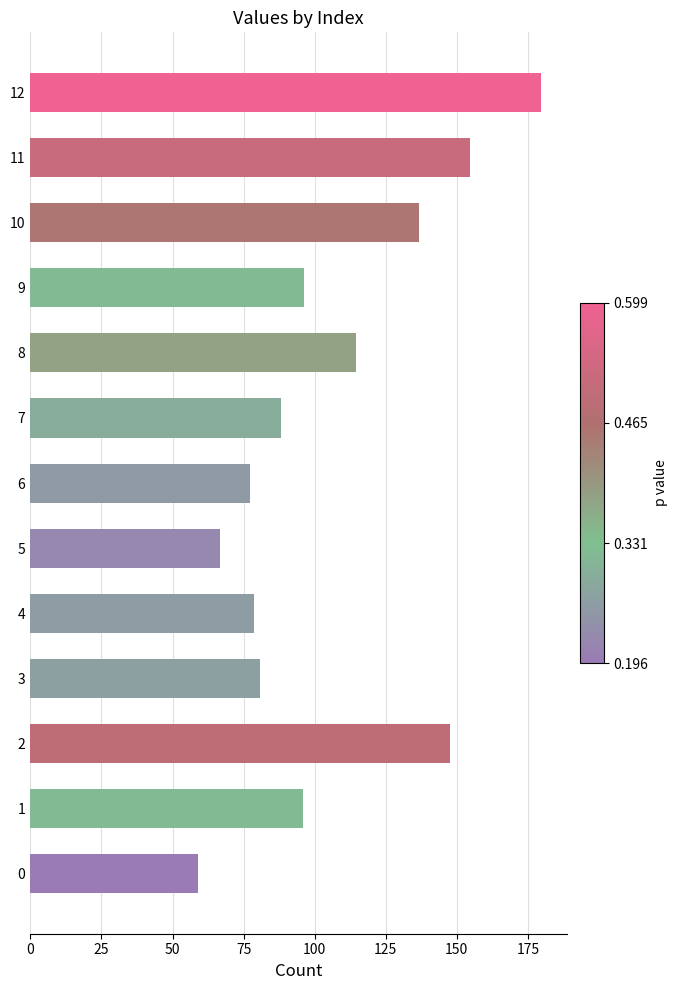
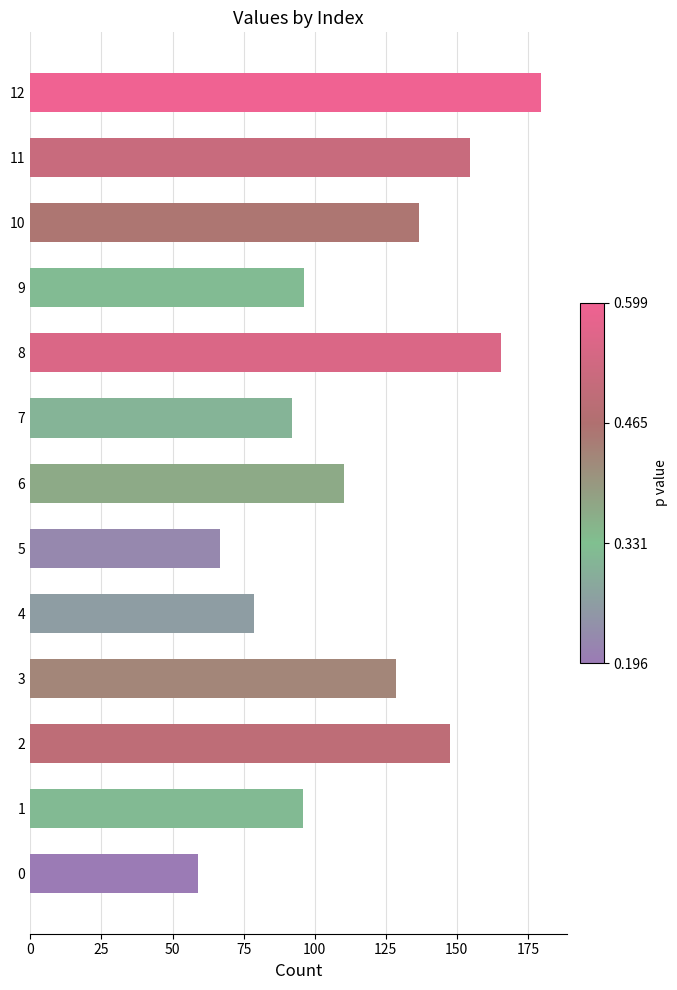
  {
    "12": 180,
    "11": 155,
    "10": 137,
    "9": 96,
-   "8": 115,
-   "7": 88,
-   "6": 77,
+   "8": 166,
+   "7": 92,
+   "6": 110,
    "5": 67,
    "4": 79,
-   "3": 81,
+   "3": 129,
    "2": 148,
    "1": 96,
    "0": 59
  }
